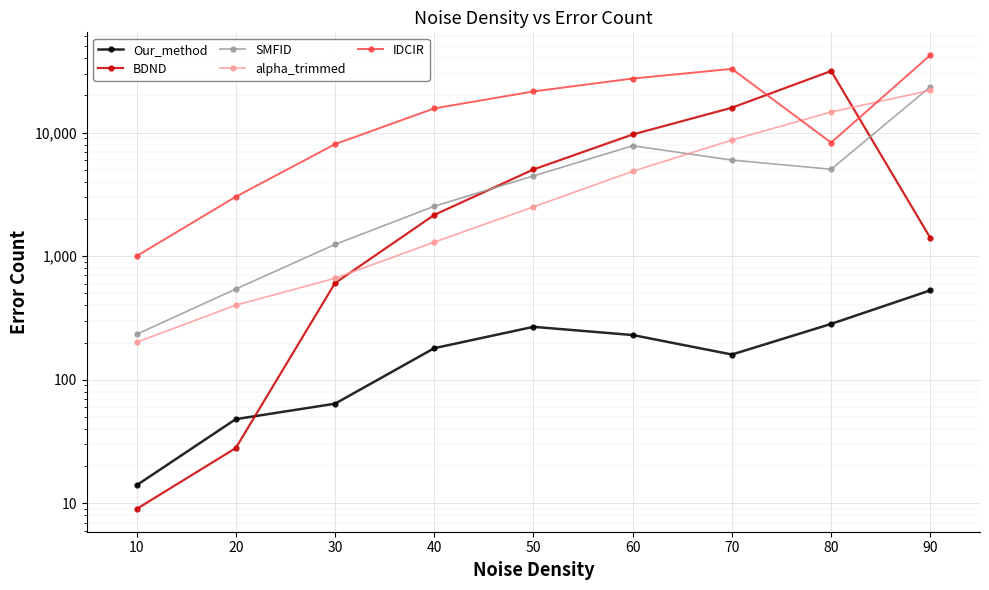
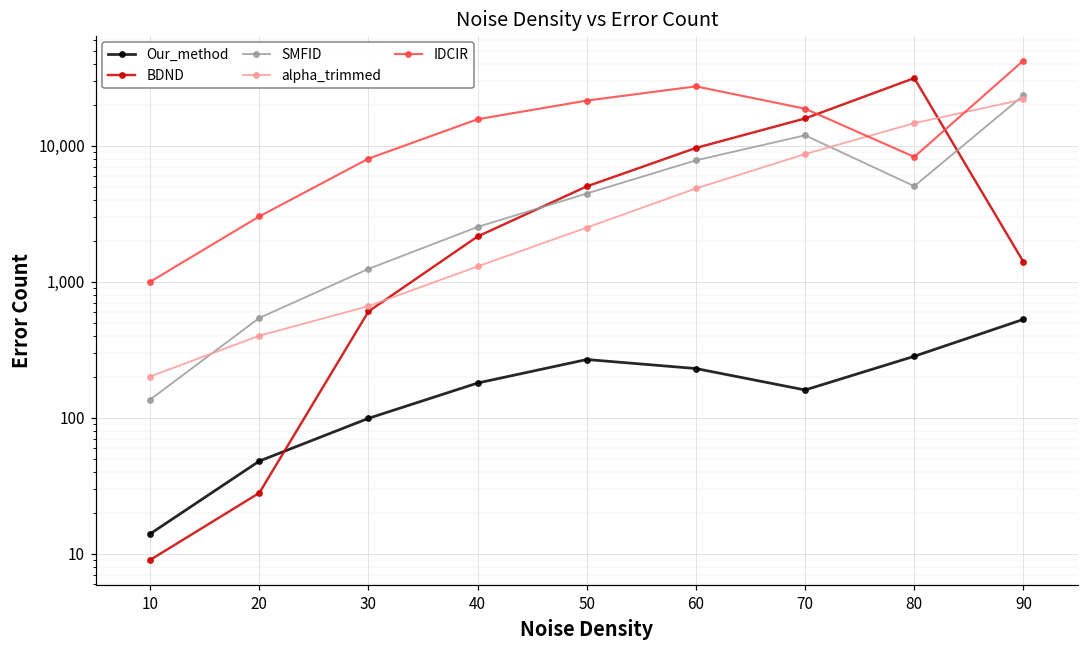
  {
    "Our_method": {
      "10": "14",
      "20": "48",
-     "30": "60",
+     "30": "100",
      "40": "180",
      "50": "270",
      "60": "230",
      "70": "160",
      "80": "280",
      "90": "530"
    },
    "BDND": {
      "10": "9",
      "20": "28",
      "30": "600",
      "40": "2,200",
      "50": "5,000",
      "60": "10,000",
      "70": "16,000",
      "80": "31,000",
      "90": "1,400"
    },
    "SMFID": {
-     "10": "230",
+     "10": "140",
      "20": "500",
      "30": "1,200",
      "40": "2,500",
      "50": "4,500",
      "60": "8,000",
-     "70": "6,000",
+     "70": "12,000",
      "80": "5,000",
      "90": "23,000"
    },
    "alpha_trimmed": {
      "10": "200",
      "20": "400",
      "30": "700",
      "40": "1,300",
      "50": "2,500",
      "60": "4,900",
      "70": "9,000",
      "80": "15,000",
      "90": "22,000"
    },
    "IDCIR": {
      "10": "1,000",
      "20": "3,000",
      "30": "8,000",
      "40": "16,000",
      "50": "21,000",
      "60": "27,000",
-     "70": "33,000",
+     "70": "19,000",
      "80": "8,000",
      "90": "42,000"
    }
  }
